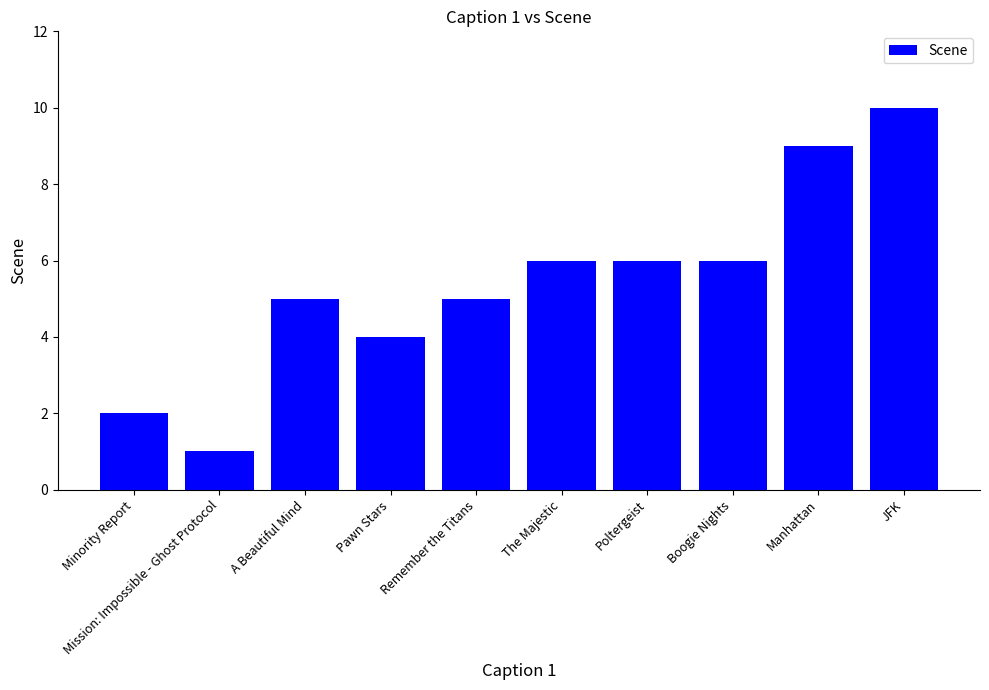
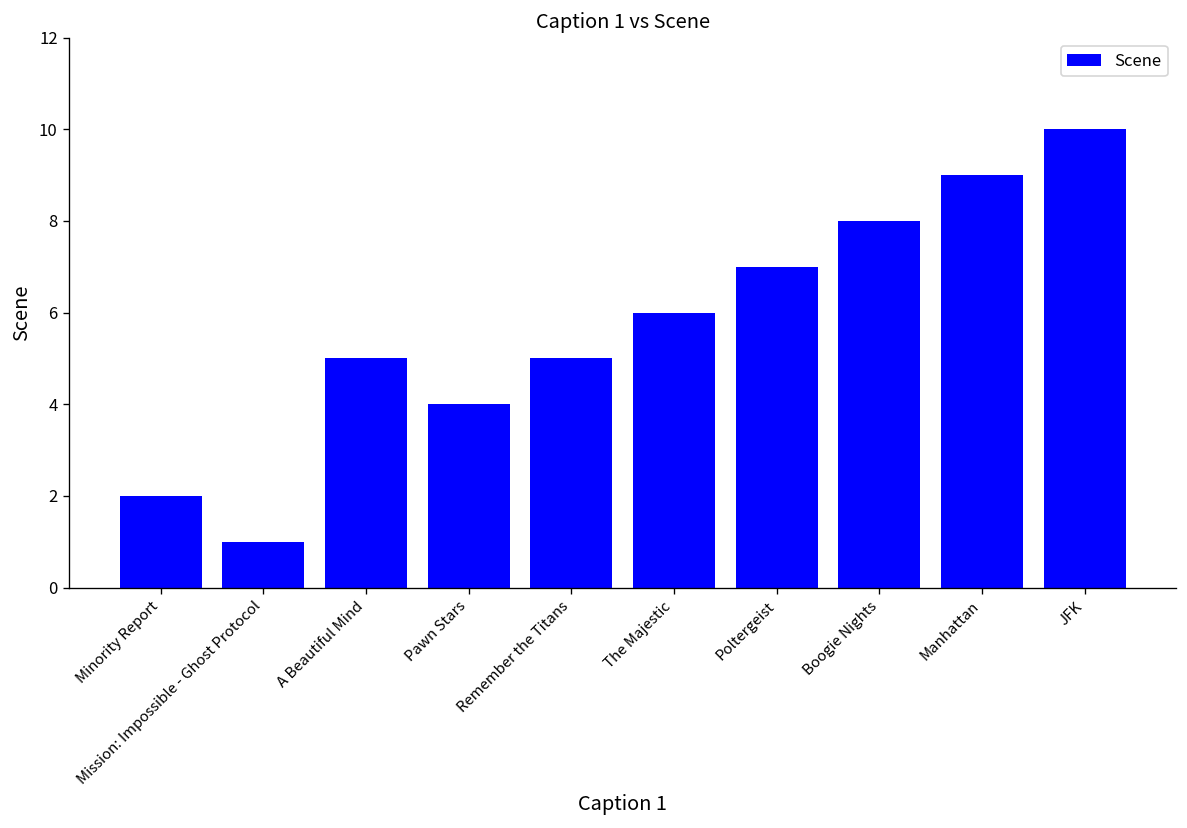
  {
    "Minority Report": 2,
    "Mission: Impossible - Ghost Protocol": 1,
    "A Beautiful Mind": 5,
    "Pawn Stars": 4,
    "Remember the Titans": 5,
    "The Majestic": 6,
-   "Poltergeist": 6,
-   "Boogie Nights": 6,
+   "Poltergeist": 7,
+   "Boogie Nights": 8,
    "Manhattan": 9,
    "JFK": 10
  }
